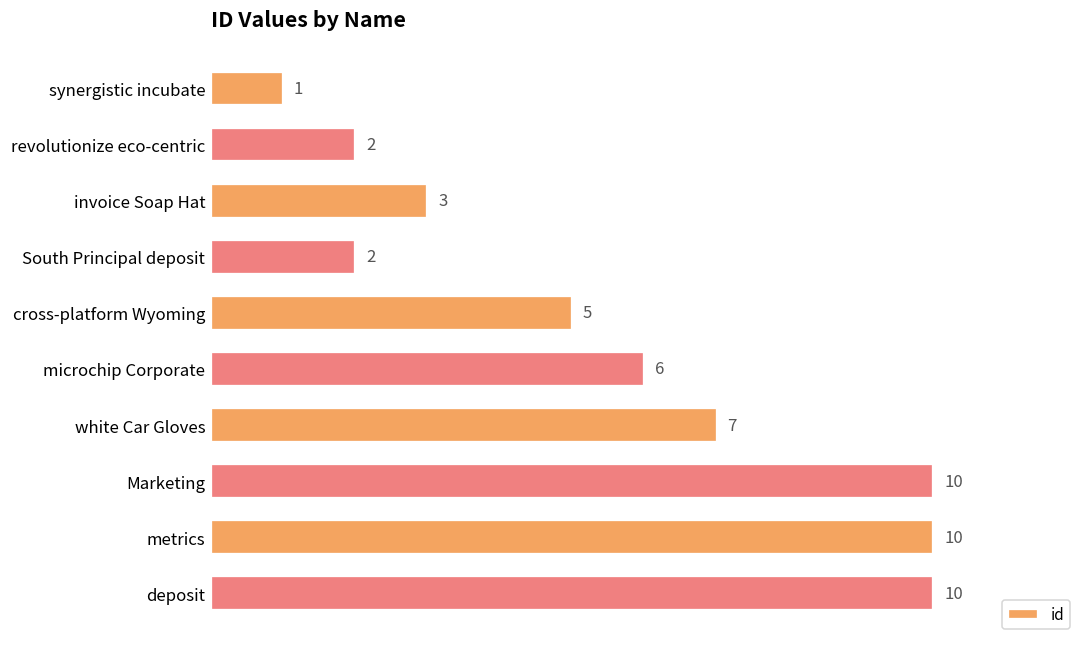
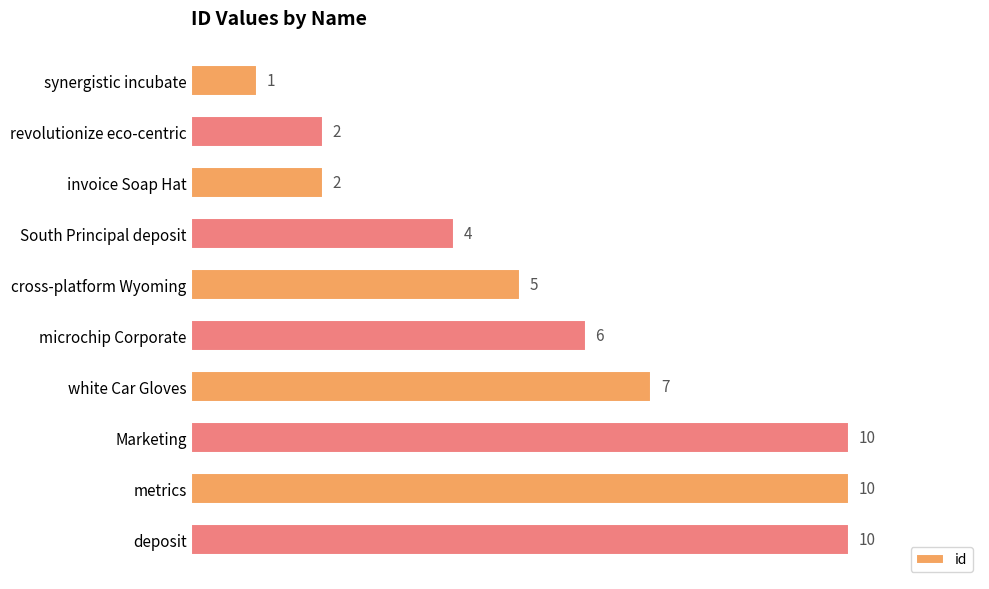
  {
    "synergistic incubate": 1,
    "revolutionize eco-centric": 2,
-   "invoice Soap Hat": 3,
-   "South Principal deposit": 2,
+   "invoice Soap Hat": 2,
+   "South Principal deposit": 4,
    "cross-platform Wyoming": 5,
    "microchip Corporate": 6,
    "white Car Gloves": 7,
    "Marketing": 10,
    "metrics": 10,
    "deposit": 10
  }
